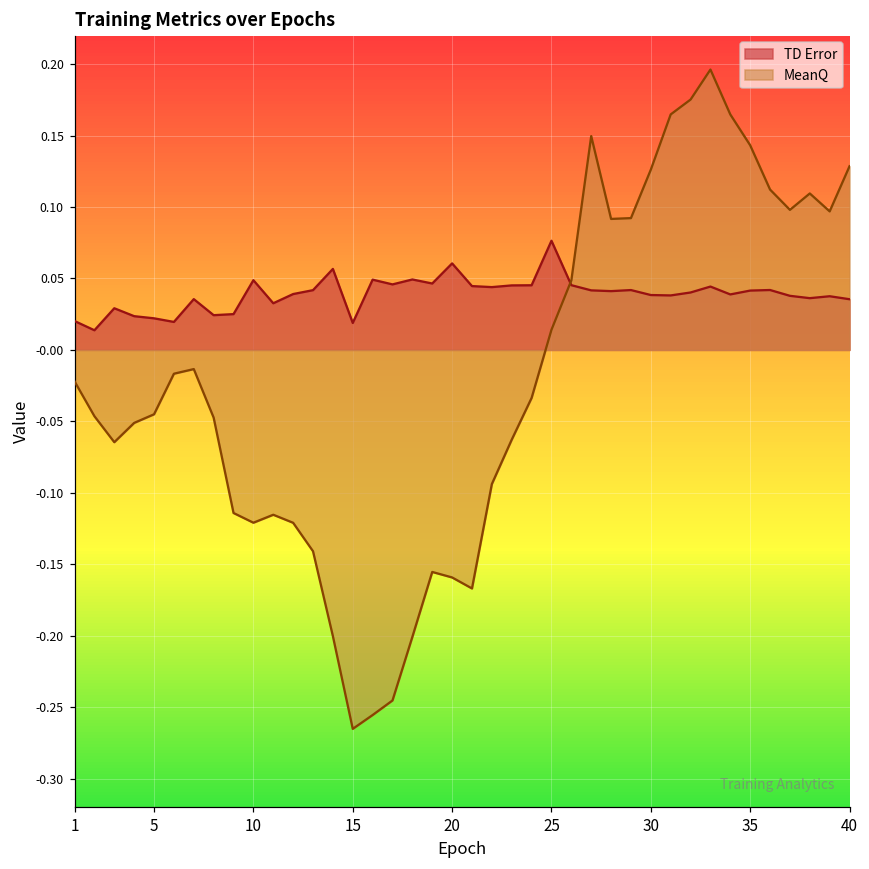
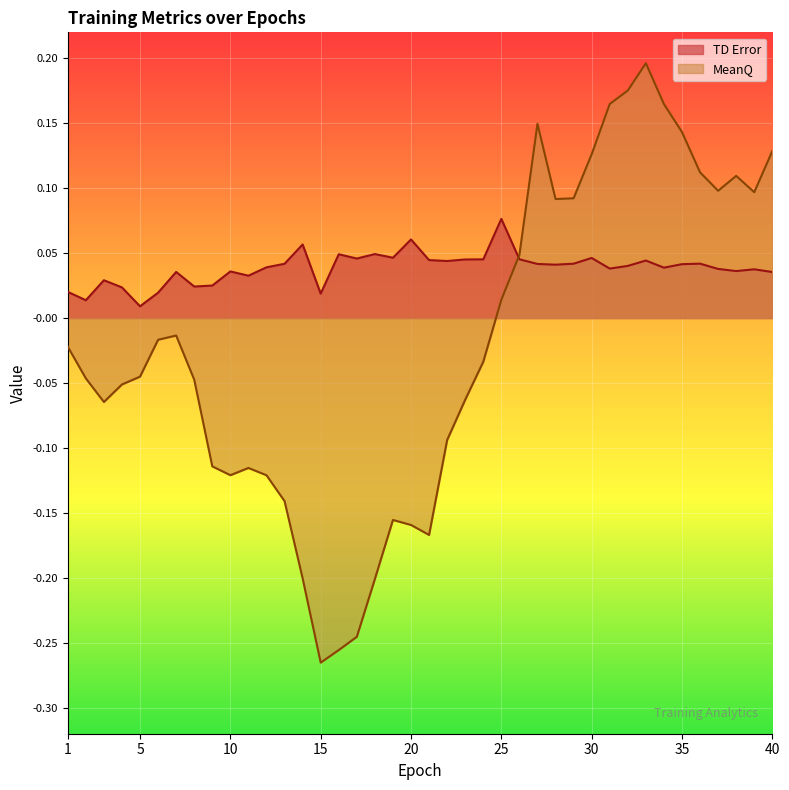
  {
    "TD Error": {
      "1": 0.020,
-     "5": 0.022,
-     "10": 0.049,
+     "5": 0.009,
+     "10": 0.036,
      "15": 0.019,
      "20": 0.061,
      "25": 0.076,
-     "30": 0.038,
+     "30": 0.046,
      "35": 0.042,
      "40": 0.035
    }
  }
